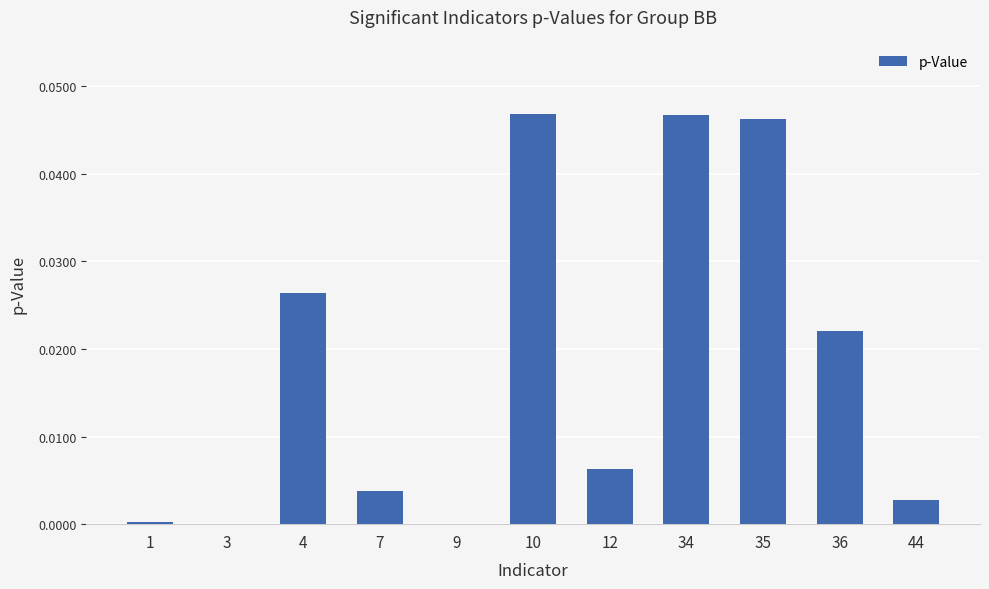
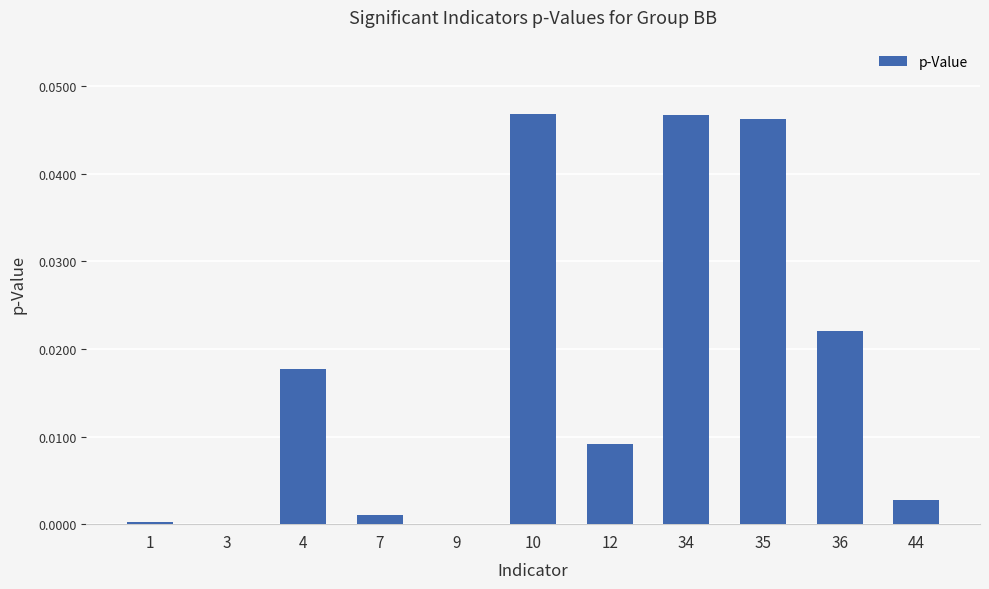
  {
    "3": 0.000,
-   "4": 0.026,
-   "7": 0.004,
+   "4": 0.018,
+   "7": 0.001,
    "9": 0.000,
    "10": 0.047,
-   "12": 0.006,
+   "12": 0.009,
    "34": 0.047,
    "35": 0.046,
    "36": 0.022,
    "44": 0.003
  }
